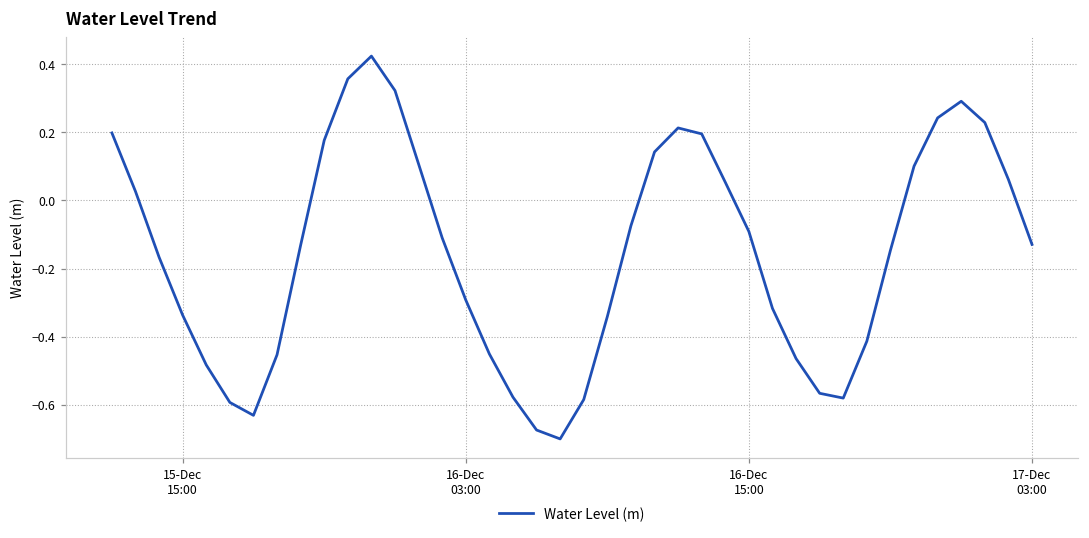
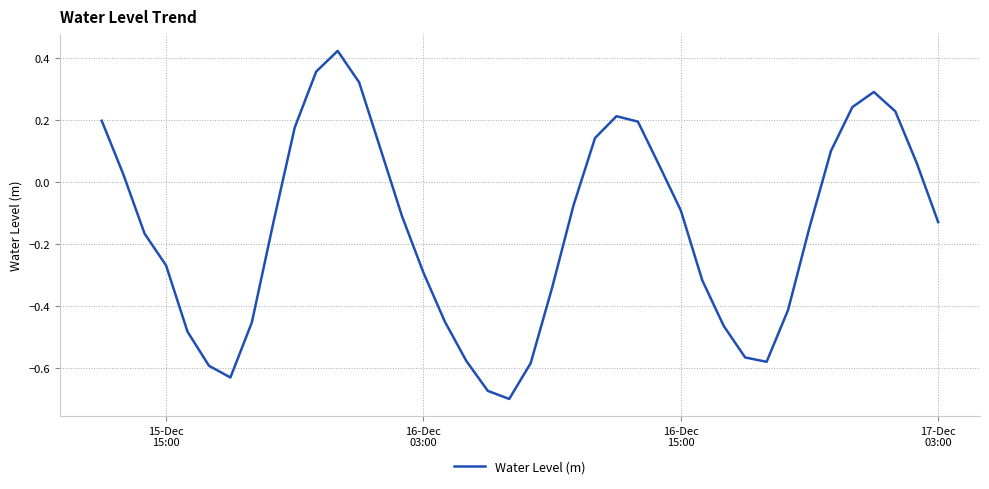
  {
-   "15-Dec 15:00": -0.34,
+   "15-Dec 15:00": -0.27,
    "16-Dec 03:00": -0.29,
    "16-Dec 15:00": -0.09,
    "17-Dec 03:00": -0.13
  }
